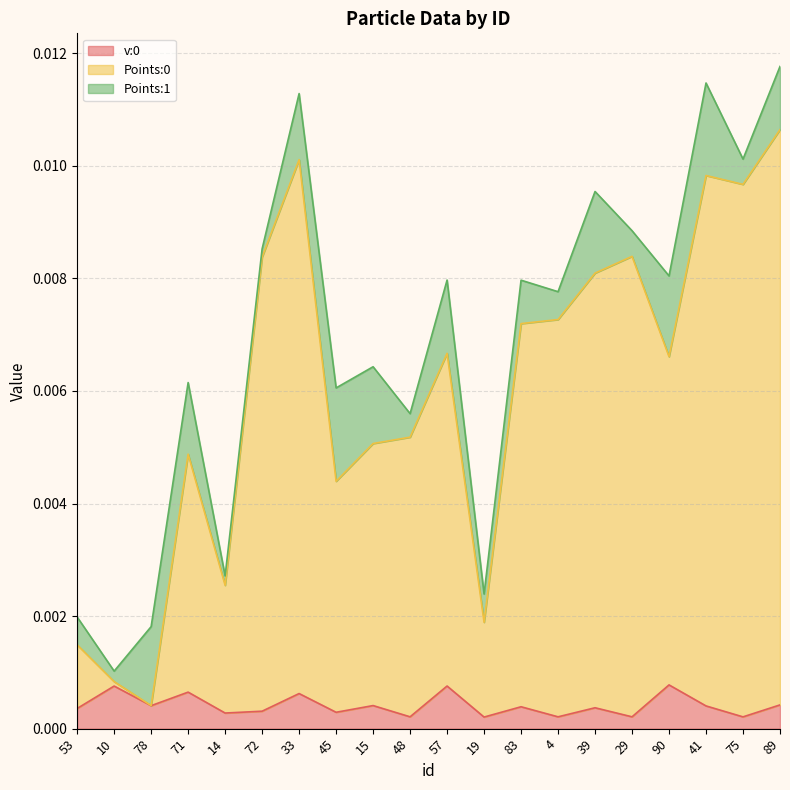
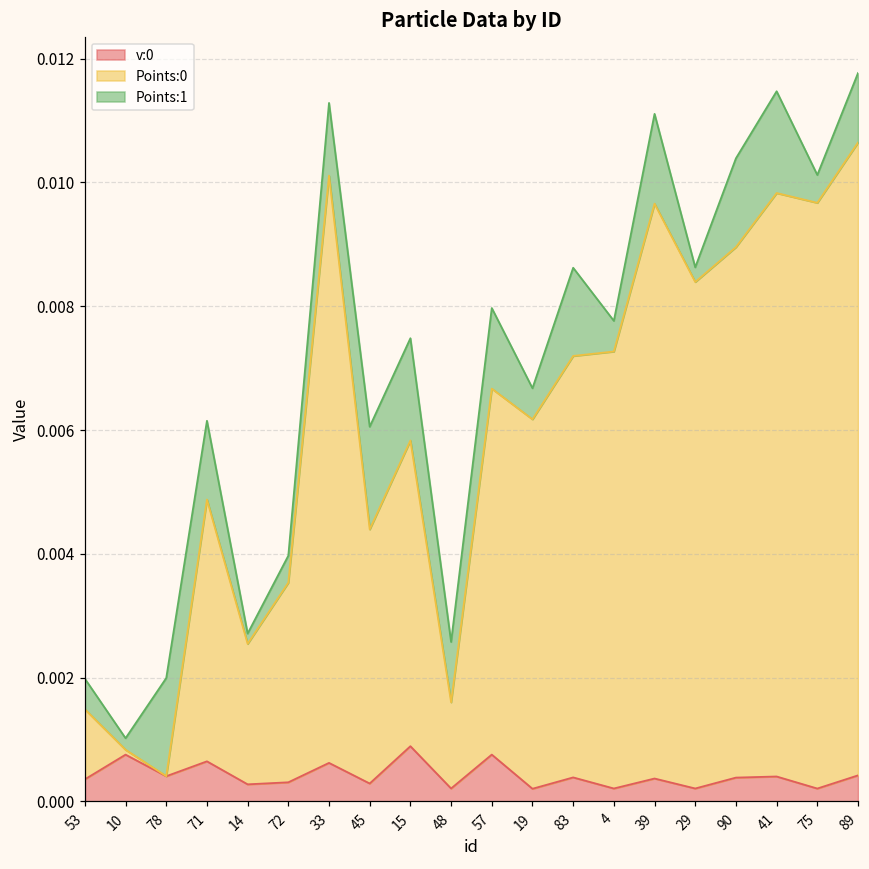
  {
    "v:0": {
      "53": 0.0004,
      "10": 0.0008,
      "71": 0.0006,
      "14": 0.0003,
      "72": 0.0003,
      "33": 0.0006,
      "45": 0.0003,
-     "15": 0.0004,
+     "15": 0.0009,
      "48": 0.0002,
      "57": 0.0008,
      "19": 0.0002,
      "83": 0.0004,
      "4": 0.0002,
      "39": 0.0004,
      "29": 0.0002,
-     "90": 0.0008,
+     "90": 0.0004,
      "41": 0.0004,
      "75": 0.0002,
      "89": 0.0004
    },
    "Points:0": {
      "53": 0.0011,
      "10": 0.0001,
      "71": 0.0042,
      "14": 0.0023,
-     "72": 0.0081,
+     "72": 0.0032,
      "33": 0.0095,
      "45": 0.0041,
-     "15": 0.0047,
-     "48": 0.0050,
+     "15": 0.0049,
+     "48": 0.0014,
      "57": 0.0059,
-     "19": 0.0017,
+     "19": 0.0060,
      "83": 0.0068,
      "4": 0.0071,
-     "39": 0.0077,
+     "39": 0.0093,
      "29": 0.0082,
-     "90": 0.0058,
+     "90": 0.0086,
      "41": 0.0094,
      "75": 0.0095,
      "89": 0.0102
    },
    "Points:1": {
      "53": 0.0005,
      "10": 0.0002,
-     "78": 0.0014,
+     "78": 0.0016,
      "71": 0.0013,
      "14": 0.0002,
-     "72": 0.0001,
+     "72": 0.0004,
      "33": 0.0012,
      "45": 0.0017,
-     "15": 0.0014,
-     "48": 0.0004,
+     "15": 0.0017,
+     "48": 0.0010,
      "57": 0.0013,
      "19": 0.0005,
-     "83": 0.0008,
+     "83": 0.0014,
      "4": 0.0005,
      "39": 0.0015,
-     "29": 0.0005,
+     "29": 0.0002,
      "90": 0.0014,
      "41": 0.0016,
      "75": 0.0004,
      "89": 0.0011
    }
  }
